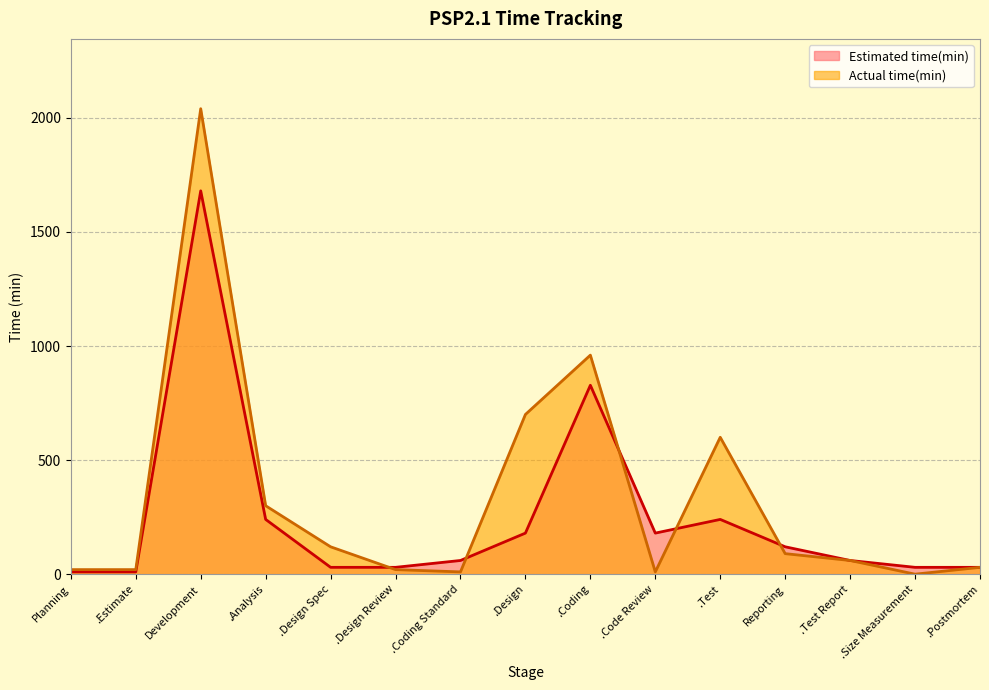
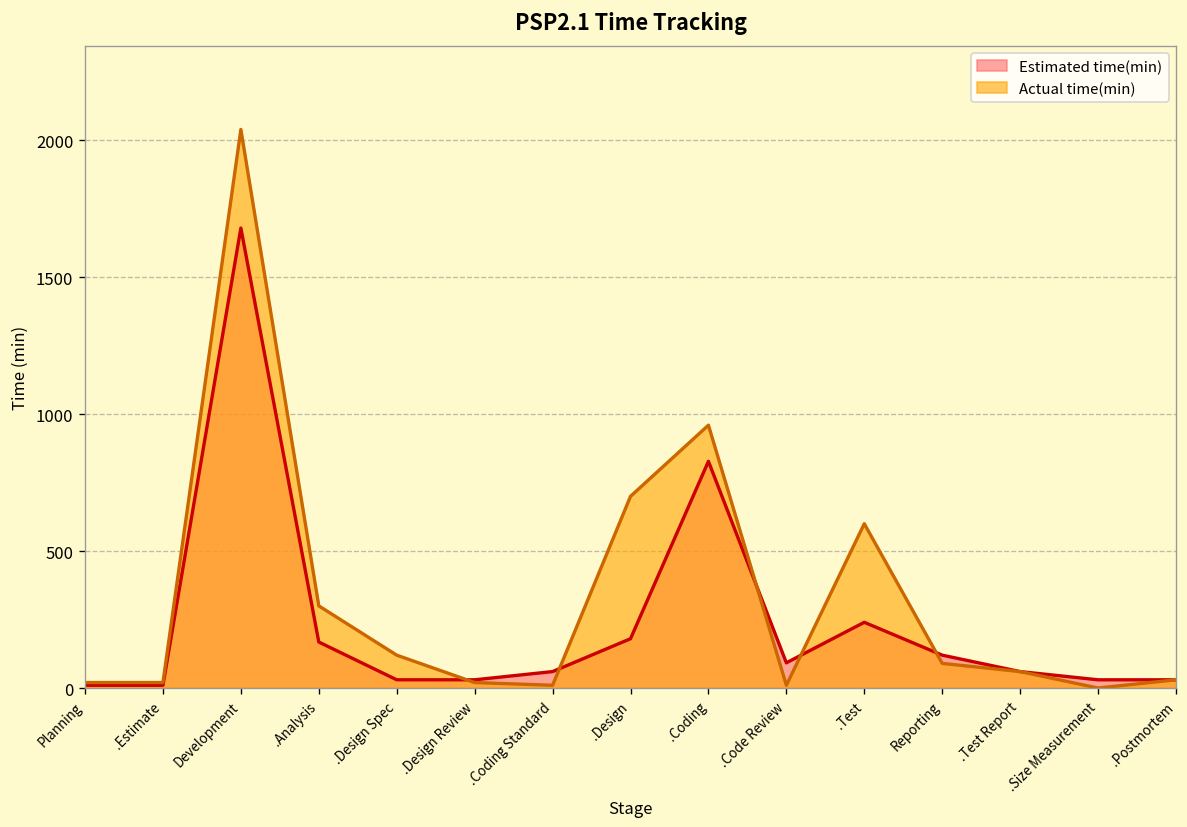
  {
    "Estimated time(min)": {
      "Development": 1680,
-     ".Analysis": 240,
+     ".Analysis": 170,
      ".Design Spec": 30,
      ".Coding Standard": 60,
      ".Design": 180,
      ".Coding": 830,
-     ".Code Review": 180,
+     ".Code Review": 90,
      ".Test": 240,
      "Reporting": 120,
      ".Size Measurement": 30
    },
    "Actual time(min)": {
      "Development": 2040,
      ".Analysis": 300,
      ".Design Spec": 120,
      ".Coding Standard": 10,
      ".Design": 700,
      ".Coding": 960,
      ".Code Review": 10,
      ".Test": 600,
      "Reporting": 90,
      ".Size Measurement": 0
    }
  }
